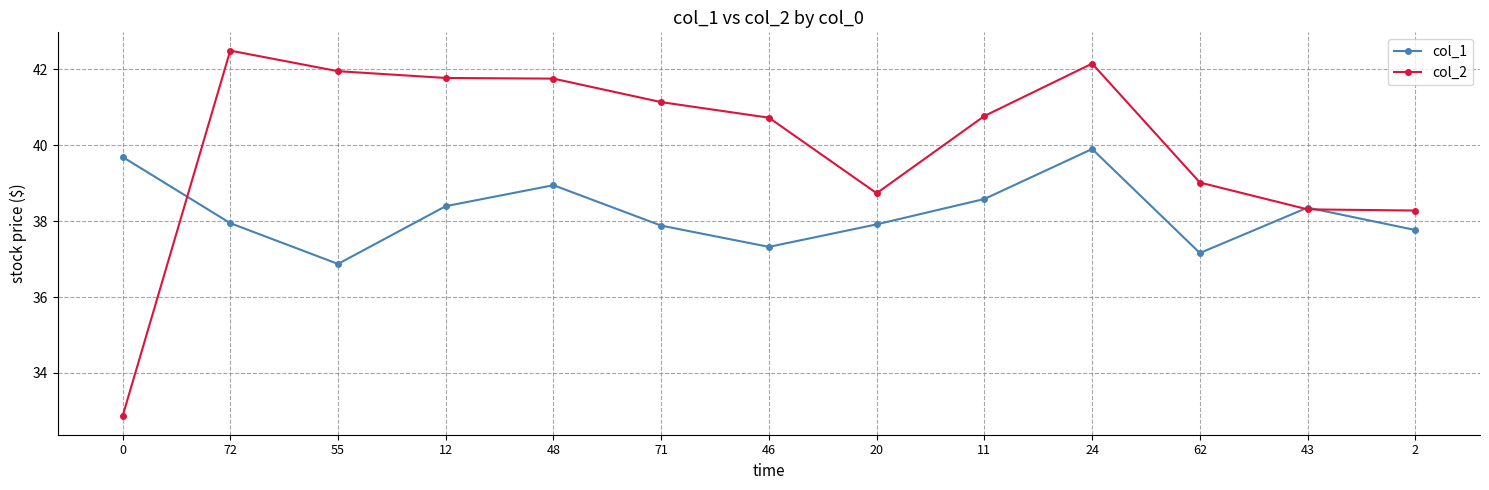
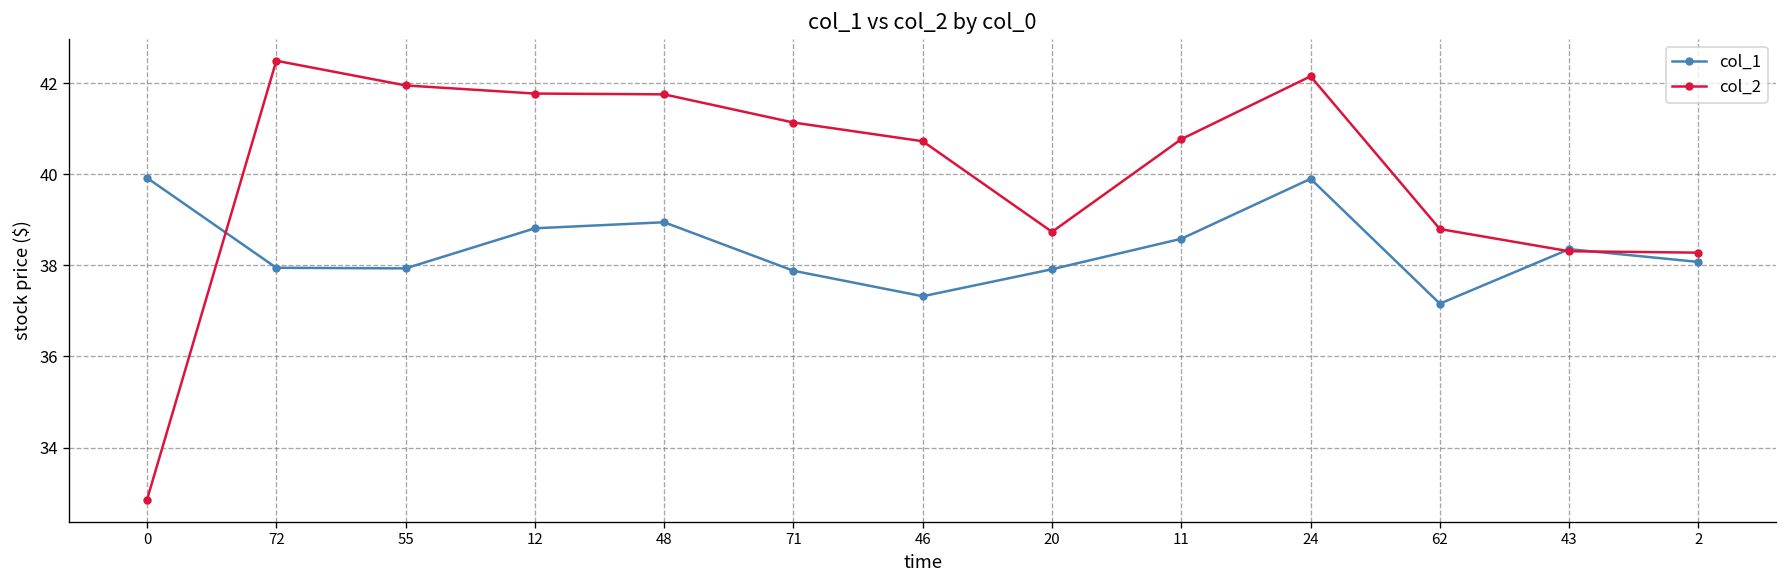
  {
    "col_1": {
-     "0": 39.7,
+     "0": 39.9,
      "72": 37.9,
-     "55": 36.9,
-     "12": 38.4,
+     "55": 37.9,
+     "12": 38.8,
      "48": 38.9,
      "71": 37.9,
      "46": 37.3,
      "20": 37.9,
      "11": 38.6,
      "24": 39.9,
      "62": 37.2,
-     "2": 37.8
+     "2": 38.1
    },
    "col_2": {
      "0": 32.9,
      "72": 42.5,
      "55": 42.0,
      "12": 41.8,
      "48": 41.8,
      "71": 41.1,
      "46": 40.7,
      "20": 38.7,
      "11": 40.8,
      "24": 42.2,
-     "62": 39.0,
+     "62": 38.8,
      "2": 38.3
    }
  }
